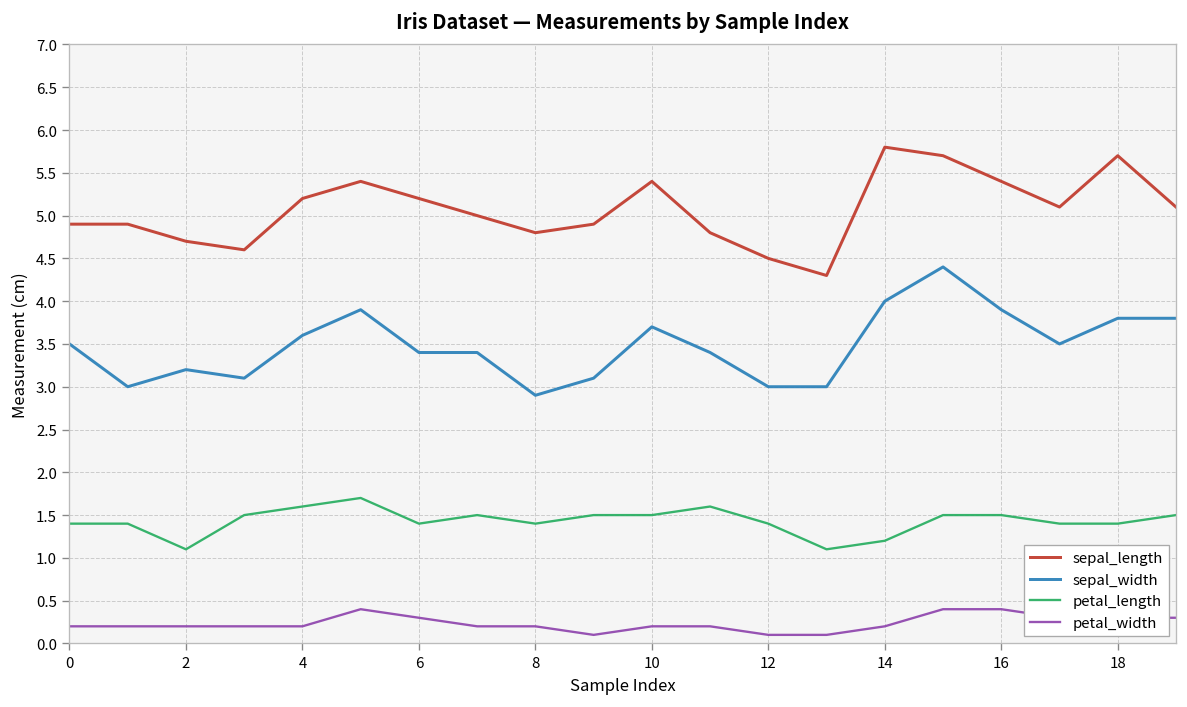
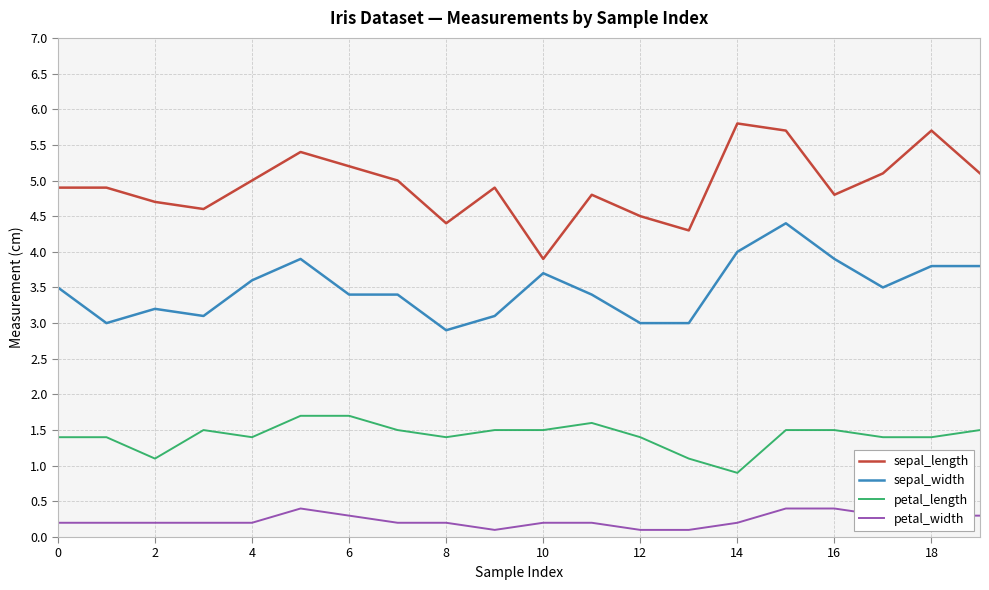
  {
    "sepal_length": {
      "0": 4.9,
      "2": 4.7,
-     "4": 5.2,
+     "4": 5.0,
      "6": 5.2,
-     "8": 4.8,
-     "10": 5.4,
+     "8": 4.4,
+     "10": 3.9,
      "12": 4.5,
      "14": 5.8,
-     "16": 5.4,
+     "16": 4.8,
      "18": 5.7
    },
    "sepal_width": {
      "0": 3.5,
      "2": 3.2,
      "4": 3.6,
      "6": 3.4,
      "8": 2.9,
      "10": 3.7,
      "12": 3.0,
      "14": 4.0,
      "16": 3.9,
      "18": 3.8
    },
    "petal_length": {
      "0": 1.4,
      "2": 1.1,
-     "4": 1.6,
-     "6": 1.4,
+     "4": 1.4,
+     "6": 1.7,
      "8": 1.4,
      "10": 1.5,
      "12": 1.4,
-     "14": 1.2,
+     "14": 0.9,
      "16": 1.5,
      "18": 1.4
    },
    "petal_width": {
      "0": 0.2,
      "2": 0.2,
      "4": 0.2,
      "6": 0.3,
      "8": 0.2,
      "10": 0.2,
      "12": 0.1,
      "14": 0.2,
      "16": 0.4
    }
  }
